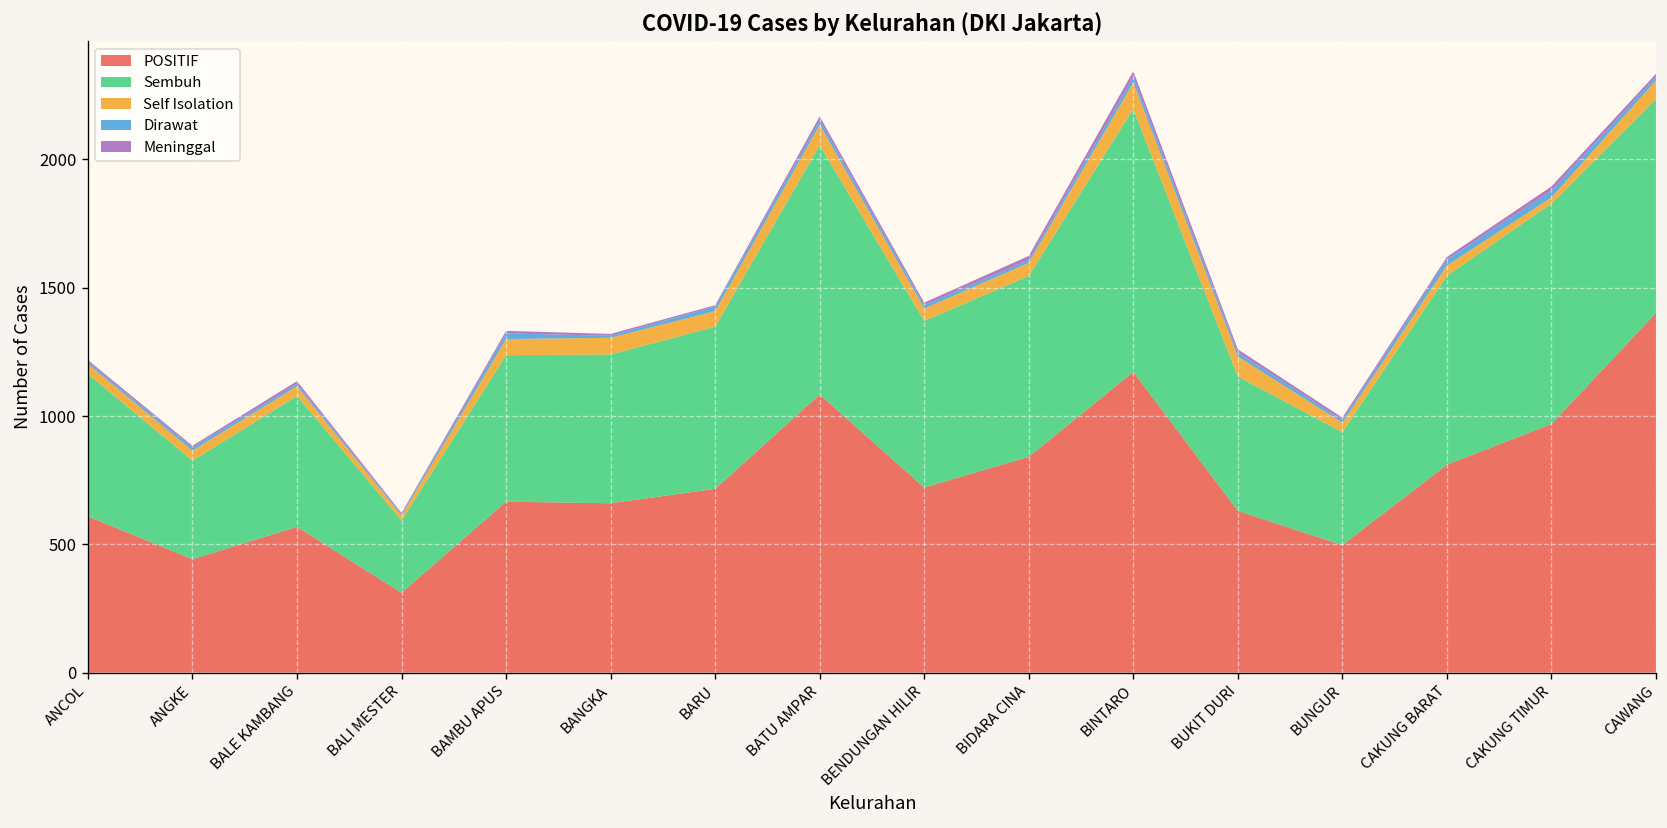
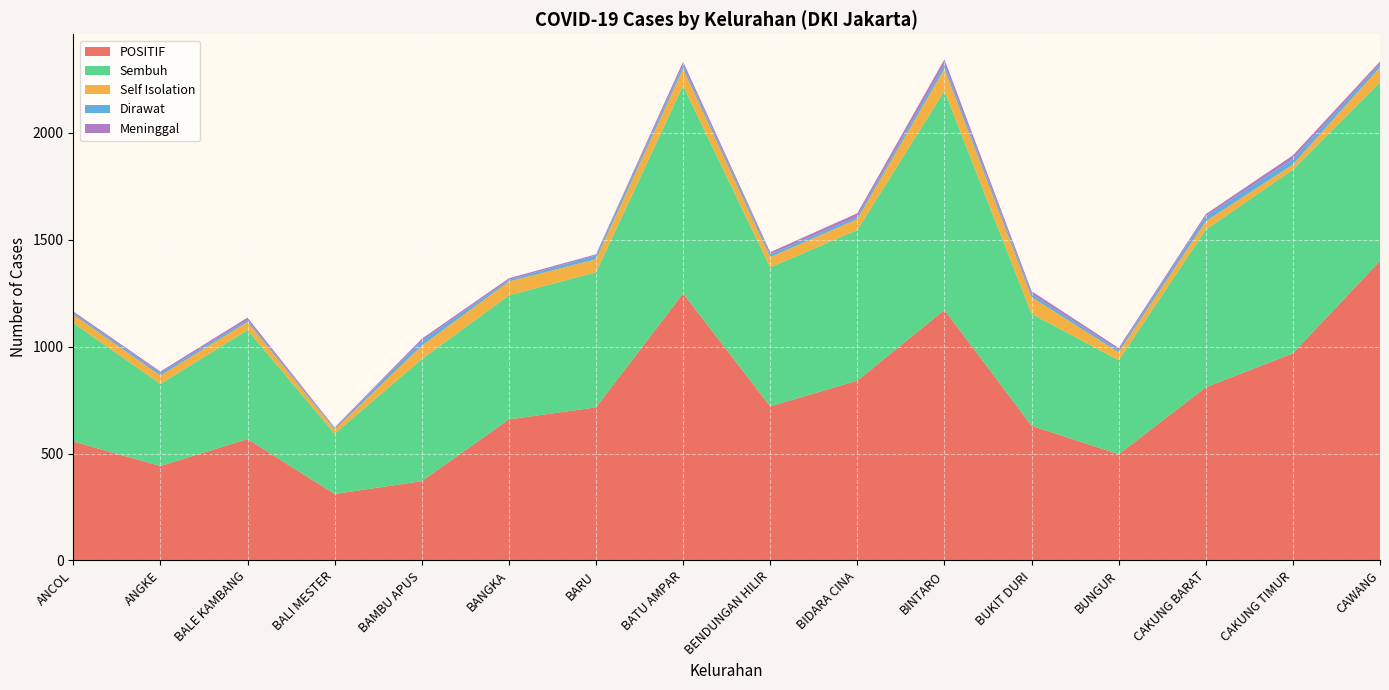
  {
    "POSITIF": {
-     "ANCOL": 610,
+     "ANCOL": 560,
      "ANGKE": 440,
      "BALE KAMBANG": 570,
      "BALI MESTER": 310,
-     "BAMBU APUS": 670,
+     "BAMBU APUS": 370,
      "BANGKA": 660,
      "BARU": 720,
-     "BATU AMPAR": 1080,
+     "BATU AMPAR": 1250,
      "BENDUNGAN HILIR": 720,
      "BIDARA CINA": 840,
      "BINTARO": 1170,
      "BUKIT DURI": 630,
      "BUNGUR": 500,
      "CAKUNG BARAT": 810,
      "CAKUNG TIMUR": 970,
      "CAWANG": 1400
    },
    "Sembuh": {
      "ANCOL": 560,
      "ANGKE": 380,
      "BALE KAMBANG": 510,
      "BALI MESTER": 280,
      "BAMBU APUS": 570,
      "BANGKA": 580,
      "BARU": 630,
      "BATU AMPAR": 970,
      "BENDUNGAN HILIR": 650,
      "BIDARA CINA": 710,
      "BINTARO": 1030,
      "BUKIT DURI": 520,
      "BUNGUR": 440,
      "CAKUNG BARAT": 740,
      "CAKUNG TIMUR": 860,
      "CAWANG": 830
    },
    "Self Isolation": {
      "BAMBU APUS": 60,
      "BARU": 60,
      "BATU AMPAR": 80,
      "BENDUNGAN HILIR": 50,
      "BINTARO": 100,
      "BUKIT DURI": 80,
      "CAKUNG BARAT": 40,
      "CAKUNG TIMUR": 20,
      "CAWANG": 70
    },
    "Dirawat": {
      "BATU AMPAR": 20,
      "BINTARO": 20,
      "BUKIT DURI": 20,
      "CAKUNG TIMUR": 30
    },
    "Meninggal": {
      "BATU AMPAR": 20,
      "BIDARA CINA": 20,
      "BINTARO": 20,
      "BUKIT DURI": 10,
      "CAKUNG TIMUR": 20
    }
  }
